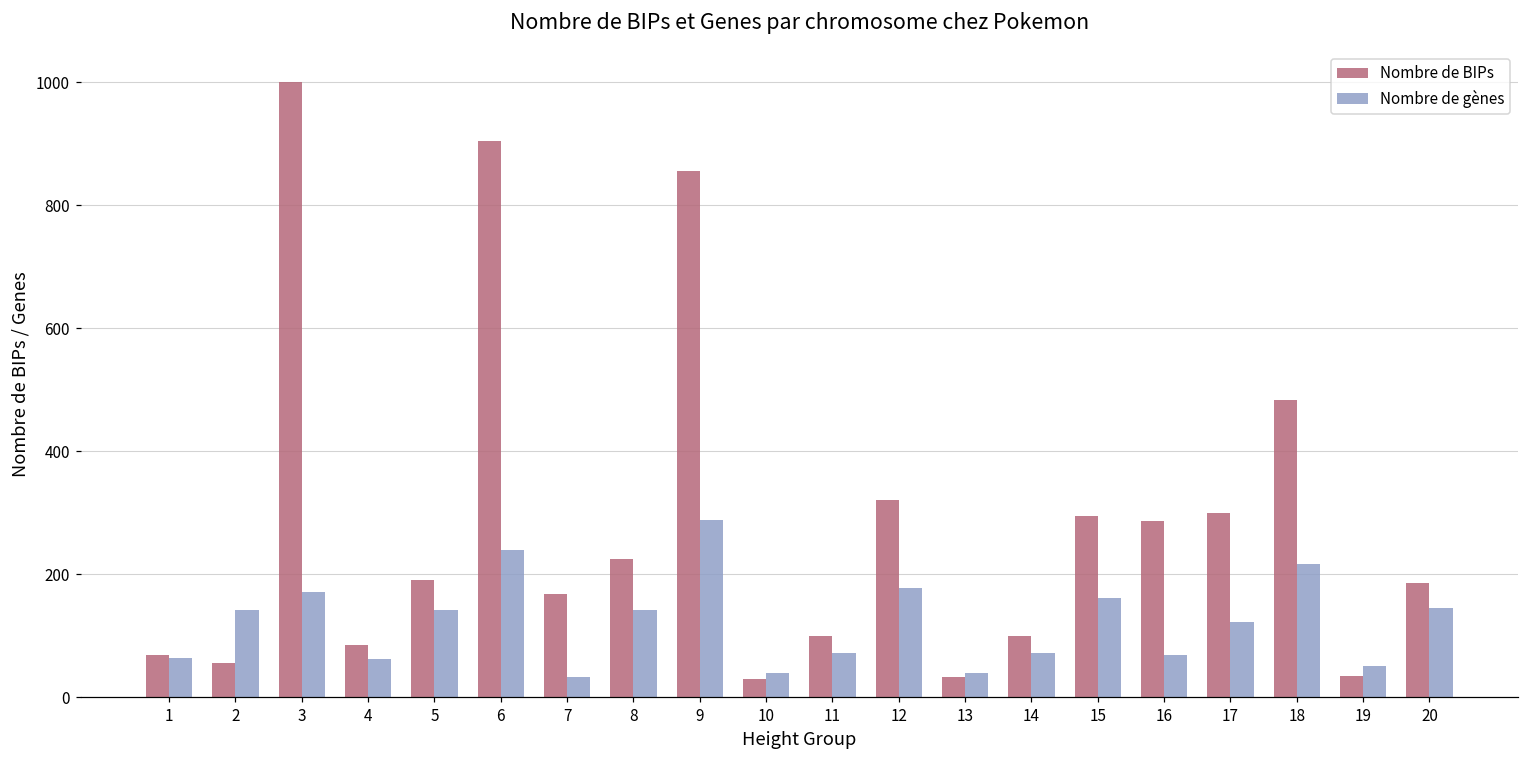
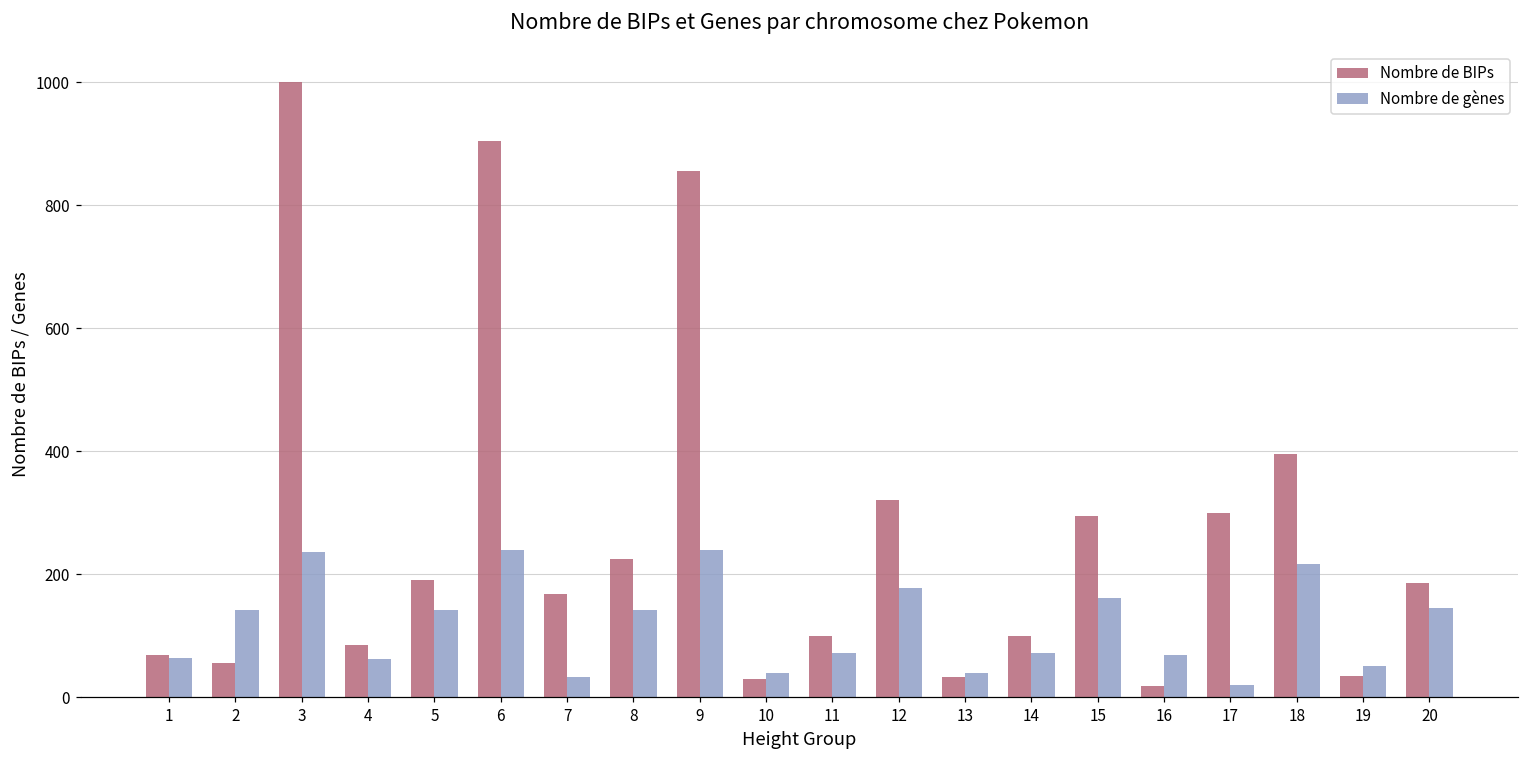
  {
    "Nombre de BIPs": {
      "1": 70,
      "2": 60,
      "3": 1000,
      "4": 90,
      "5": 190,
      "6": 910,
      "7": 170,
      "8": 230,
      "9": 860,
      "10": 30,
      "11": 100,
      "12": 320,
      "13": 30,
      "14": 100,
      "15": 300,
-     "16": 290,
+     "16": 20,
      "17": 300,
-     "18": 480,
+     "18": 400,
      "19": 40,
      "20": 190
    },
    "Nombre de gènes": {
      "1": 60,
      "2": 140,
-     "3": 170,
+     "3": 240,
      "4": 60,
      "5": 140,
      "6": 240,
      "7": 30,
      "8": 140,
-     "9": 290,
+     "9": 240,
      "10": 40,
      "11": 70,
      "12": 180,
      "13": 40,
      "14": 70,
      "15": 160,
      "16": 70,
-     "17": 120,
+     "17": 20,
      "18": 220,
      "19": 50,
      "20": 150
    }
  }
